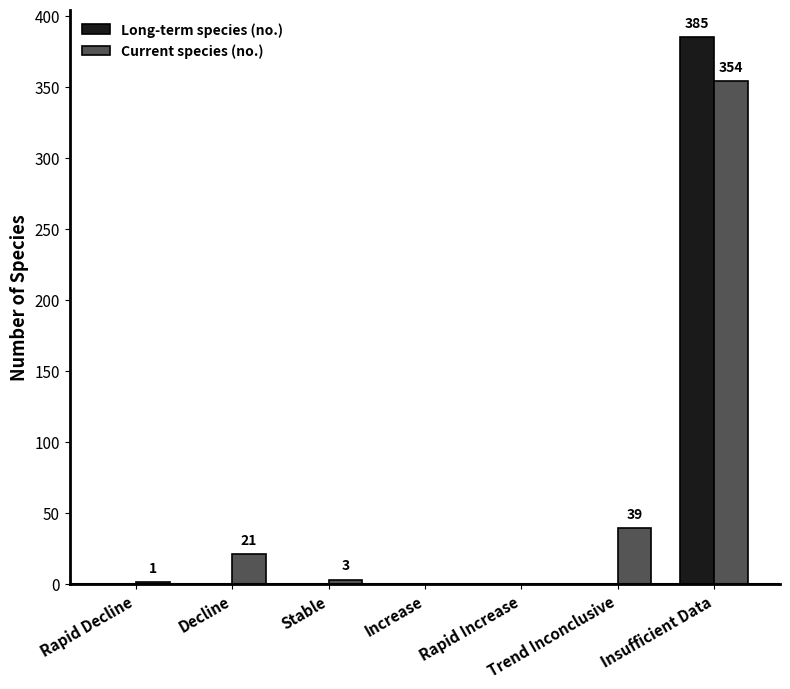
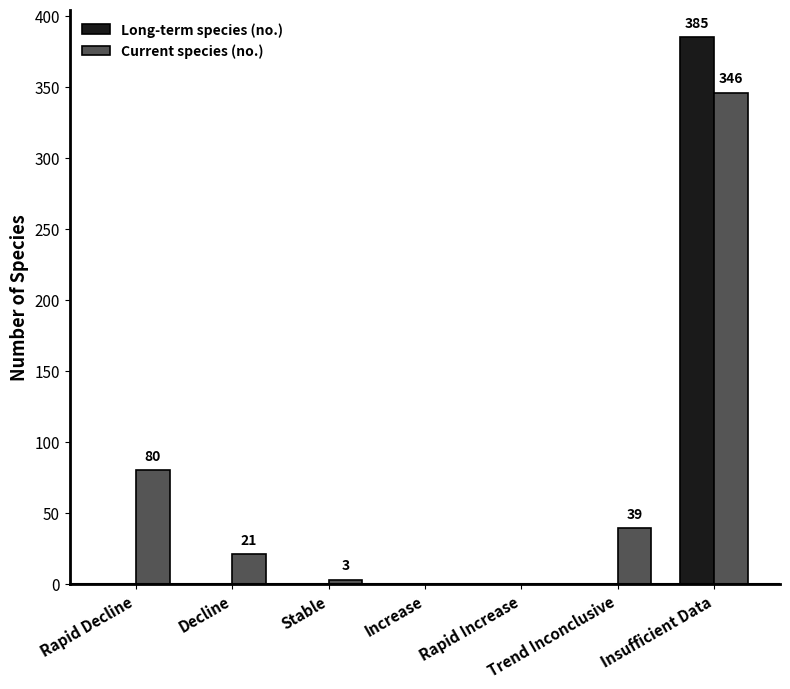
  {
    "Long-term species (no.)": {
      "Insufficient Data": 385
    },
    "Current species (no.)": {
-     "Rapid Decline": 1,
+     "Rapid Decline": 80,
      "Decline": 21,
      "Stable": 3,
      "Trend Inconclusive": 39,
-     "Insufficient Data": 354
+     "Insufficient Data": 346
    }
  }
